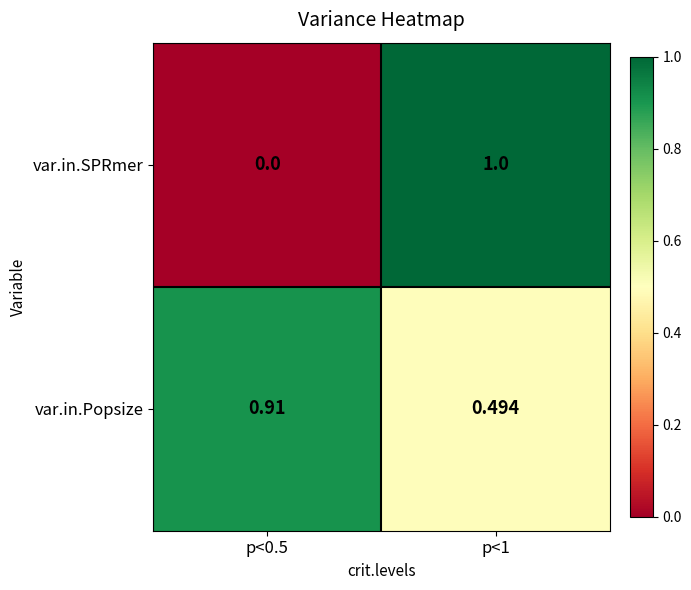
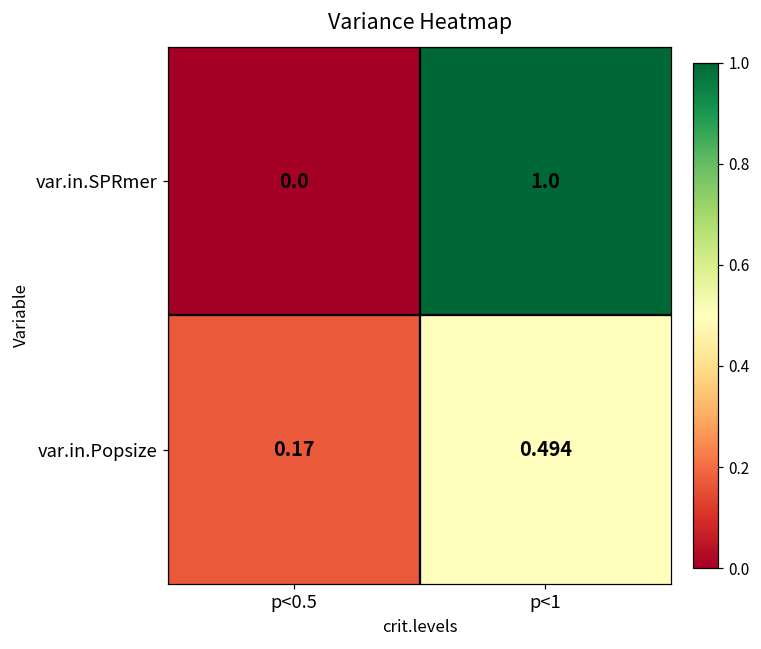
  {
    "var.in.SPRmer": {
      "p<0.5": 0.0,
      "p<1": 1.0
    },
    "var.in.Popsize": {
-     "p<0.5": 0.91,
+     "p<0.5": 0.17,
      "p<1": 0.494
    }
  }
